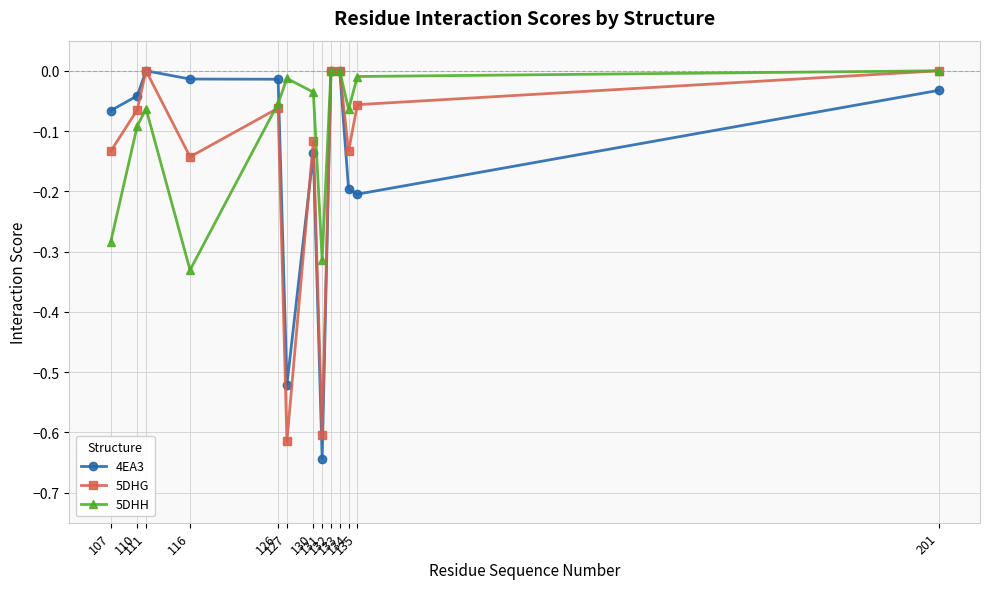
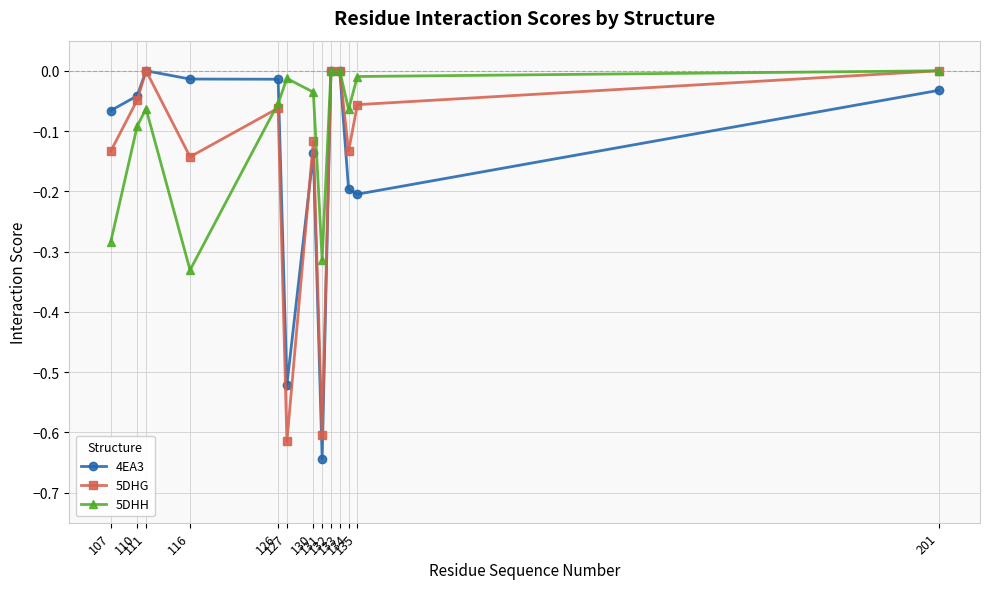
  {
    "4EA3": {
      "107": -0.07,
      "110": -0.04,
      "116": -0.01,
      "126": -0.01,
      "127": -0.52,
      "130": -0.14,
      "131": -0.64,
      "134": -0.20,
      "135": -0.20,
      "201": -0.03
    },
    "5DHG": {
      "107": -0.13,
-     "110": -0.06,
+     "110": -0.05,
      "116": -0.14,
      "126": -0.06,
      "127": -0.62,
      "130": -0.12,
      "131": -0.60,
      "134": -0.13,
      "135": -0.06
    },
    "5DHH": {
      "107": -0.28,
      "110": -0.09,
      "111": -0.06,
      "116": -0.33,
      "126": -0.05,
      "127": -0.01,
      "130": -0.04,
      "131": -0.31,
      "134": -0.06,
      "135": -0.01
    }
  }
